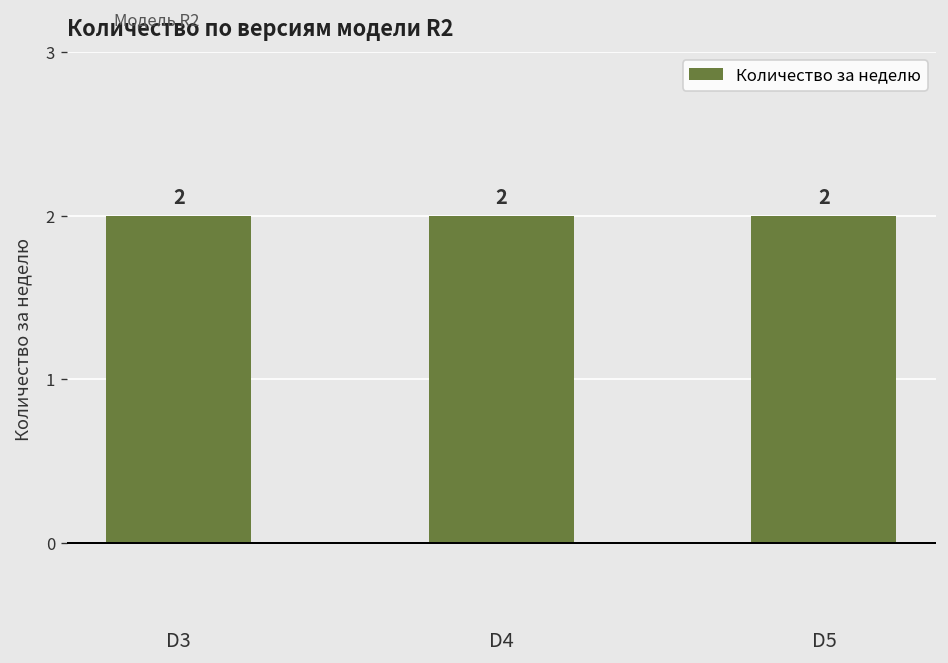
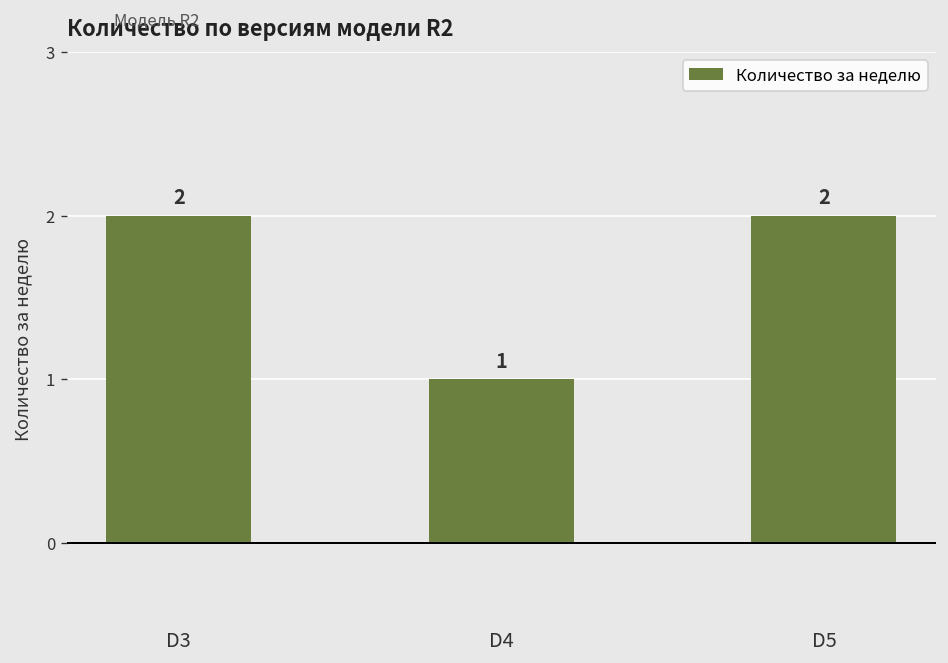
  {
    "D3": 2,
-   "D4": 2,
+   "D4": 1,
    "D5": 2
  }
